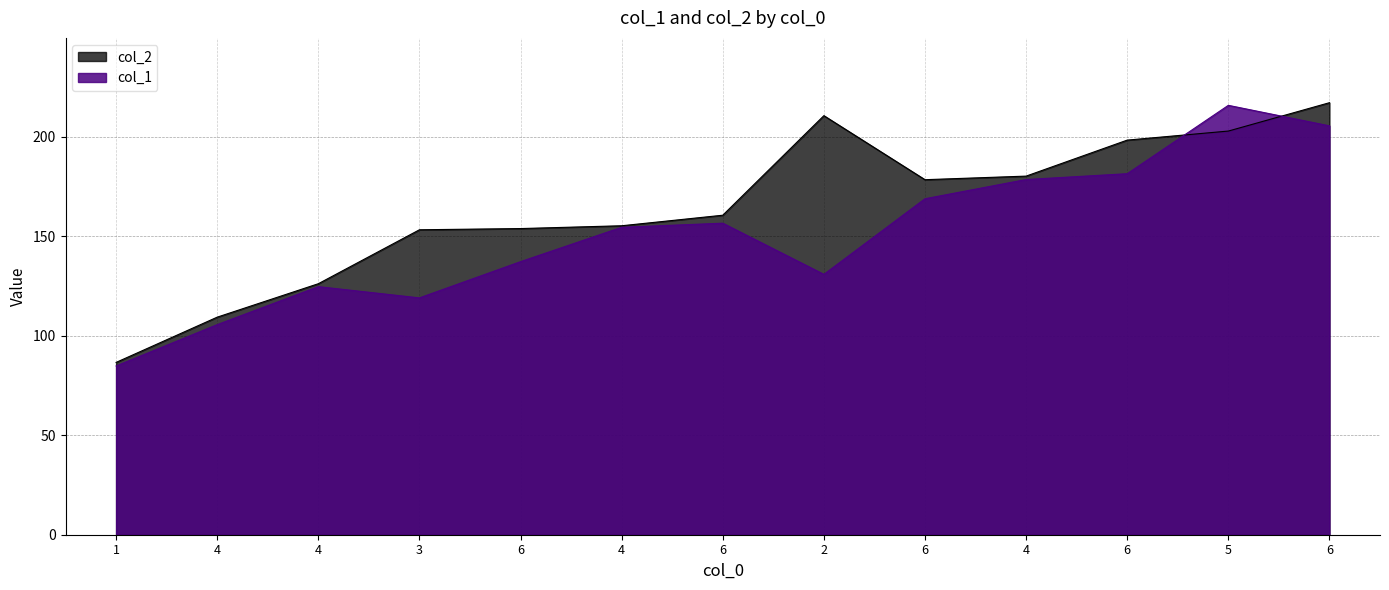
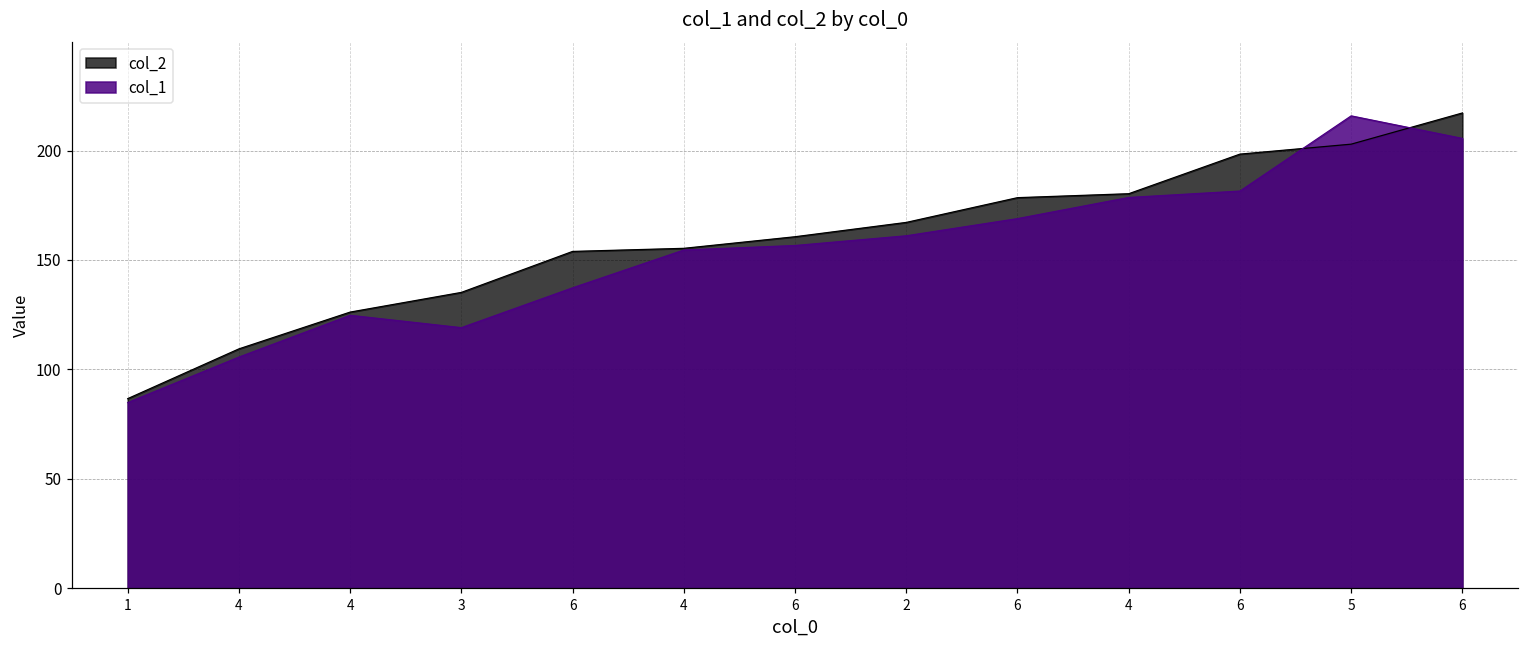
  {
    "col_2": {
      "1": 87,
-     "3": 153,
-     "2": 211,
+     "3": 135,
+     "2": 167,
      "5": 203
    },
    "col_1": {
      "1": 85,
      "3": 119,
-     "2": 131,
+     "2": 161,
      "5": 216
    }
  }
